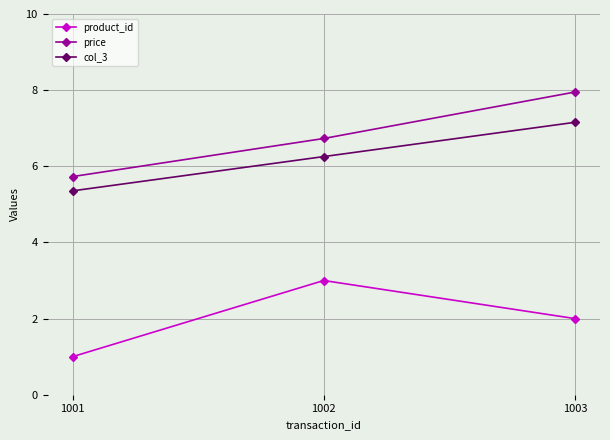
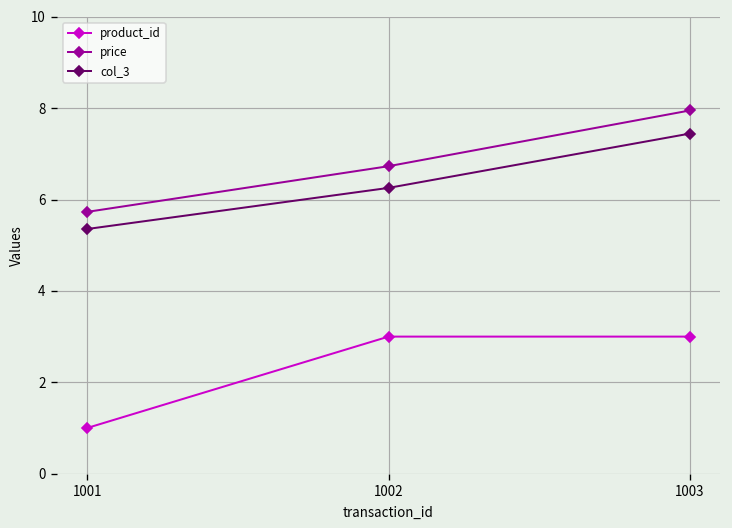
  {
    "product_id": {
      "1001": 1,
      "1002": 3,
-     "1003": 2
+     "1003": 3
    },
    "price": {
      "1001": 5.7,
      "1002": 6.7,
      "1003": 8.0
    },
    "col_3": {
      "1001": 5.4,
      "1002": 6.3,
-     "1003": 7.2
+     "1003": 7.4
    }
  }
